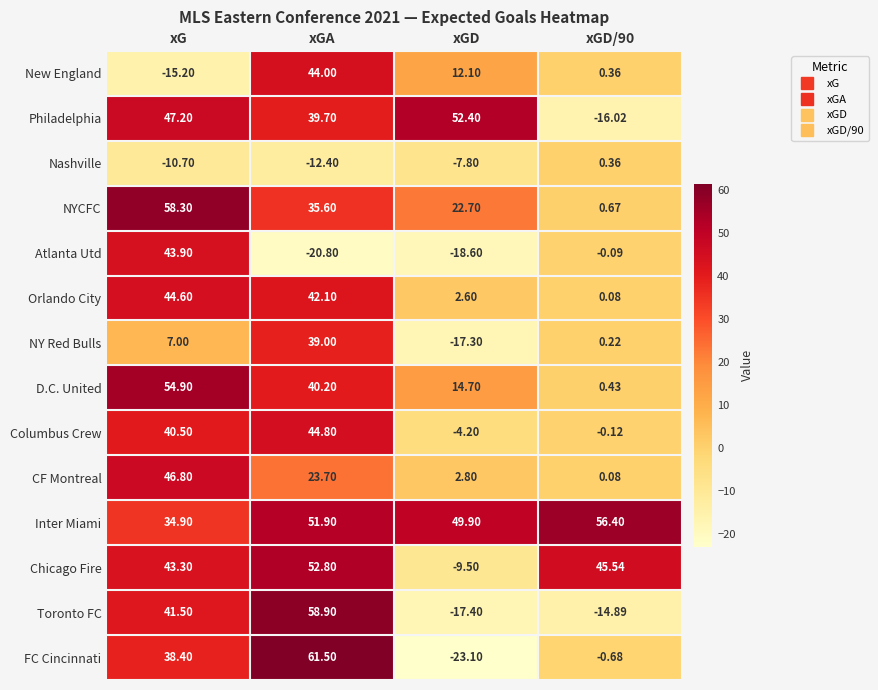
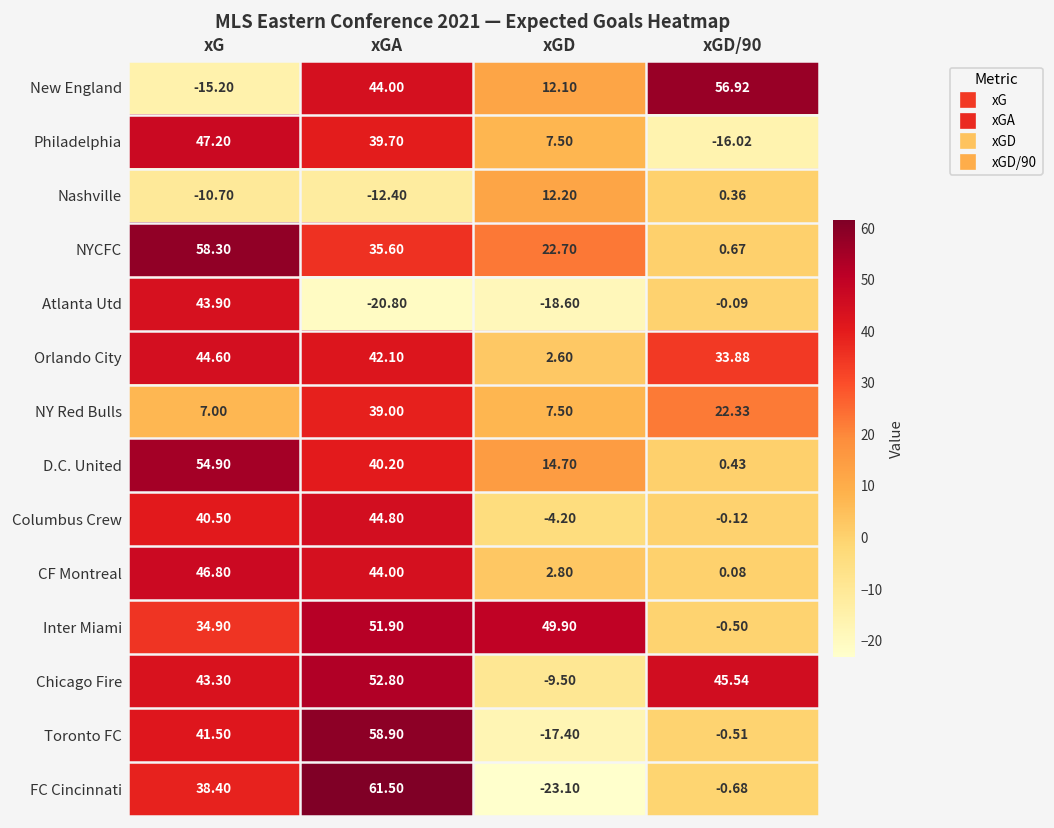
  {
    "New England": {
      "xG": -15.20,
      "xGA": 44.00,
      "xGD": 12.10,
-     "xGD/90": 0.36
+     "xGD/90": 56.92
    },
    "Philadelphia": {
      "xG": 47.20,
      "xGA": 39.70,
-     "xGD": 52.40,
+     "xGD": 7.50,
      "xGD/90": -16.02
    },
    "Nashville": {
      "xG": -10.70,
      "xGA": -12.40,
-     "xGD": -7.80,
+     "xGD": 12.20,
      "xGD/90": 0.36
    },
    "NYCFC": {
      "xG": 58.30,
      "xGA": 35.60,
      "xGD": 22.70,
      "xGD/90": 0.67
    },
    "Atlanta Utd": {
      "xG": 43.90,
      "xGA": -20.80,
      "xGD": -18.60,
      "xGD/90": -0.09
    },
    "Orlando City": {
      "xG": 44.60,
      "xGA": 42.10,
      "xGD": 2.60,
-     "xGD/90": 0.08
+     "xGD/90": 33.88
    },
    "NY Red Bulls": {
      "xG": 7.00,
      "xGA": 39.00,
-     "xGD": -17.30,
-     "xGD/90": 0.22
+     "xGD": 7.50,
+     "xGD/90": 22.33
    },
    "D.C. United": {
      "xG": 54.90,
      "xGA": 40.20,
      "xGD": 14.70,
      "xGD/90": 0.43
    },
    "Columbus Crew": {
      "xG": 40.50,
      "xGA": 44.80,
      "xGD": -4.20,
      "xGD/90": -0.12
    },
    "CF Montreal": {
      "xG": 46.80,
-     "xGA": 23.70,
+     "xGA": 44.00,
      "xGD": 2.80,
      "xGD/90": 0.08
    },
    "Inter Miami": {
      "xG": 34.90,
      "xGA": 51.90,
      "xGD": 49.90,
-     "xGD/90": 56.40
+     "xGD/90": -0.50
    },
    "Chicago Fire": {
      "xG": 43.30,
      "xGA": 52.80,
      "xGD": -9.50,
      "xGD/90": 45.54
    },
    "Toronto FC": {
      "xG": 41.50,
      "xGA": 58.90,
      "xGD": -17.40,
-     "xGD/90": -14.89
+     "xGD/90": -0.51
    },
    "FC Cincinnati": {
      "xG": 38.40,
      "xGA": 61.50,
      "xGD": -23.10,
      "xGD/90": -0.68
    }
  }
